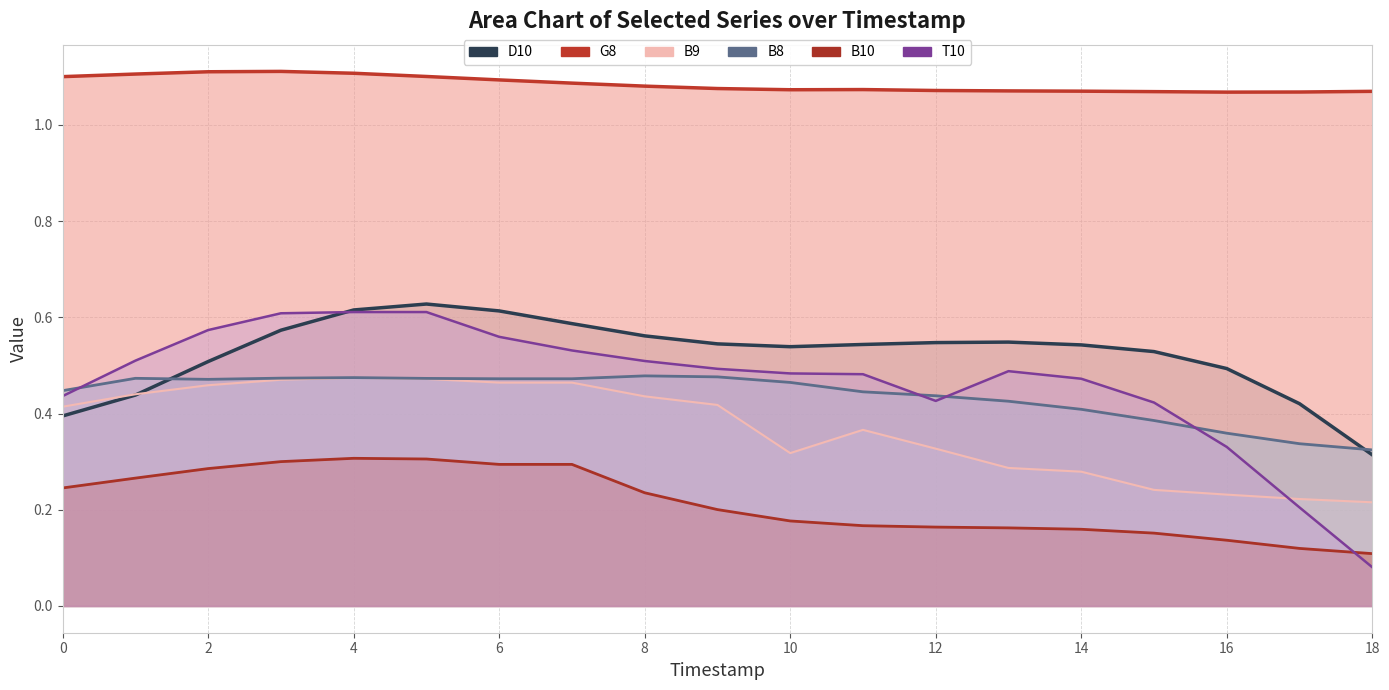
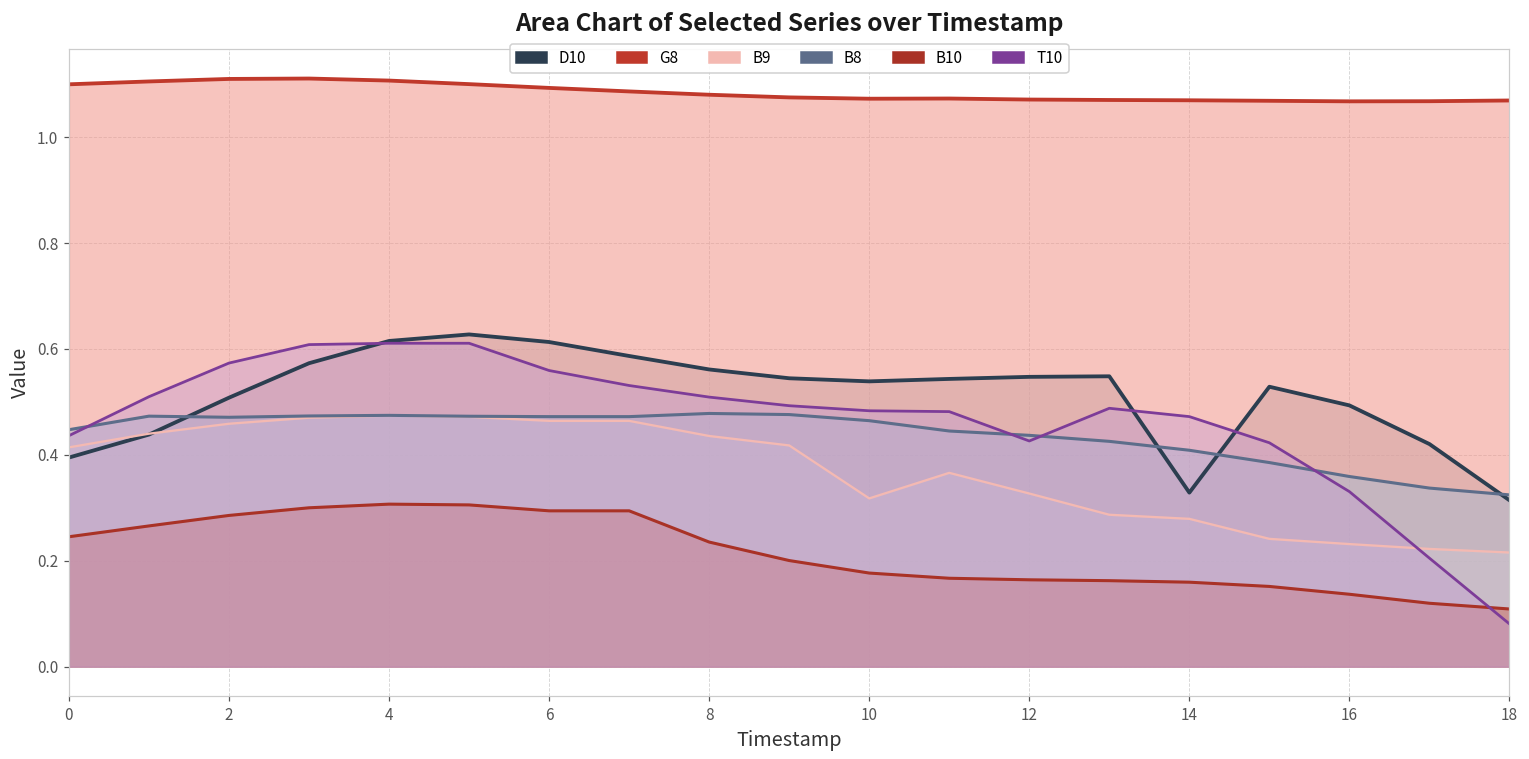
  {
    "D10": {
      "0": 0.39,
      "2": 0.51,
      "6": 0.61,
      "8": 0.56,
      "10": 0.54,
      "12": 0.55,
-     "14": 0.54,
+     "14": 0.33,
      "16": 0.49,
      "18": 0.31
    },
    "B9": {
      "0": 0.41,
      "2": 0.46,
      "6": 0.46,
      "8": 0.44,
      "10": 0.32,
      "12": 0.33,
      "14": 0.28,
      "16": 0.23,
      "18": 0.22
    },
    "B8": {
      "0": 0.45,
      "2": 0.47,
      "6": 0.47,
      "8": 0.48,
      "10": 0.46,
      "12": 0.44,
      "14": 0.41,
      "16": 0.36,
      "18": 0.32
    },
    "T10": {
      "0": 0.44,
      "2": 0.57,
      "6": 0.56,
      "8": 0.51,
      "10": 0.48,
      "12": 0.43,
      "14": 0.47,
      "16": 0.33,
      "18": 0.08
    }
  }
